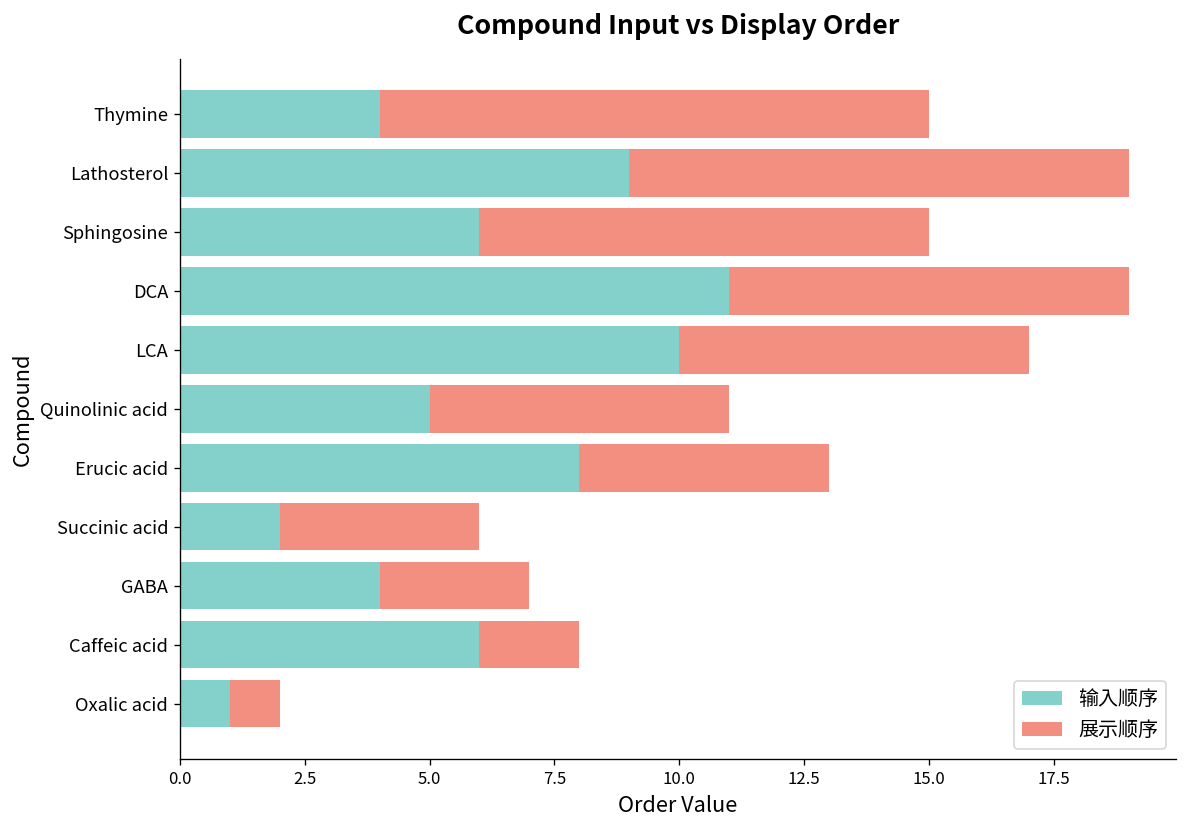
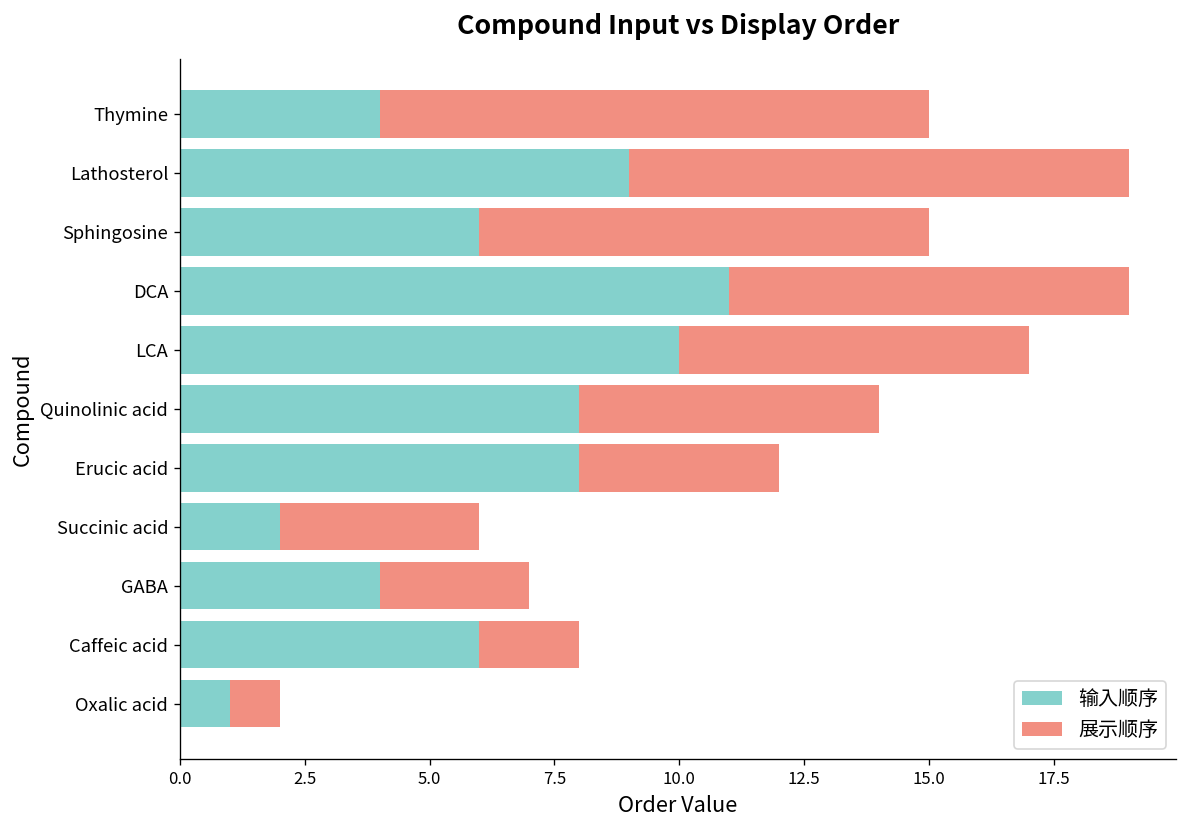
  {
    "输入顺序": {
      "Thymine": 4,
      "Lathosterol": 9,
      "Sphingosine": 6,
      "DCA": 11,
      "LCA": 10,
-     "Quinolinic acid": 5,
+     "Quinolinic acid": 8,
      "Erucic acid": 8,
      "Succinic acid": 2,
      "GABA": 4,
      "Caffeic acid": 6,
      "Oxalic acid": 1
    },
    "展示顺序": {
      "Thymine": 11,
      "Lathosterol": 10,
      "Sphingosine": 9,
      "DCA": 8,
      "LCA": 7,
      "Quinolinic acid": 6,
-     "Erucic acid": 5,
+     "Erucic acid": 4,
      "Succinic acid": 4,
      "GABA": 3,
      "Caffeic acid": 2,
      "Oxalic acid": 1
    }
  }
